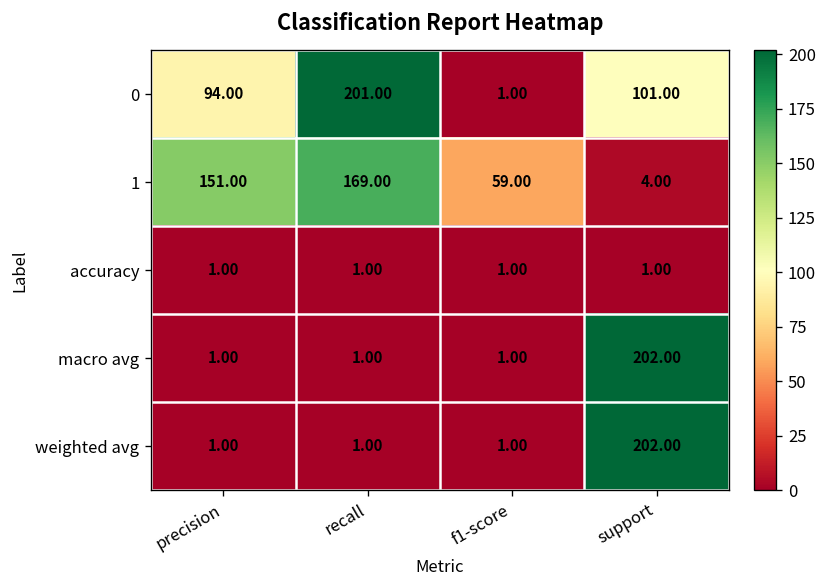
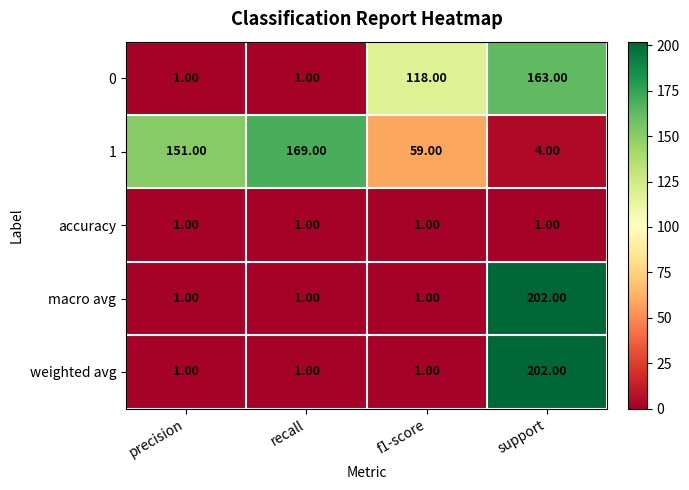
  {
    "0": {
-     "precision": 94.00,
-     "recall": 201.00,
-     "f1-score": 1.00,
-     "support": 101.00
+     "precision": 1.00,
+     "recall": 1.00,
+     "f1-score": 118.00,
+     "support": 163.00
    },
    "1": {
      "precision": 151.00,
      "recall": 169.00,
      "f1-score": 59.00,
      "support": 4.00
    },
    "accuracy": {
      "precision": 1.00,
      "recall": 1.00,
      "f1-score": 1.00,
      "support": 1.00
    },
    "macro avg": {
      "precision": 1.00,
      "recall": 1.00,
      "f1-score": 1.00,
      "support": 202.00
    },
    "weighted avg": {
      "precision": 1.00,
      "recall": 1.00,
      "f1-score": 1.00,
      "support": 202.00
    }
  }
